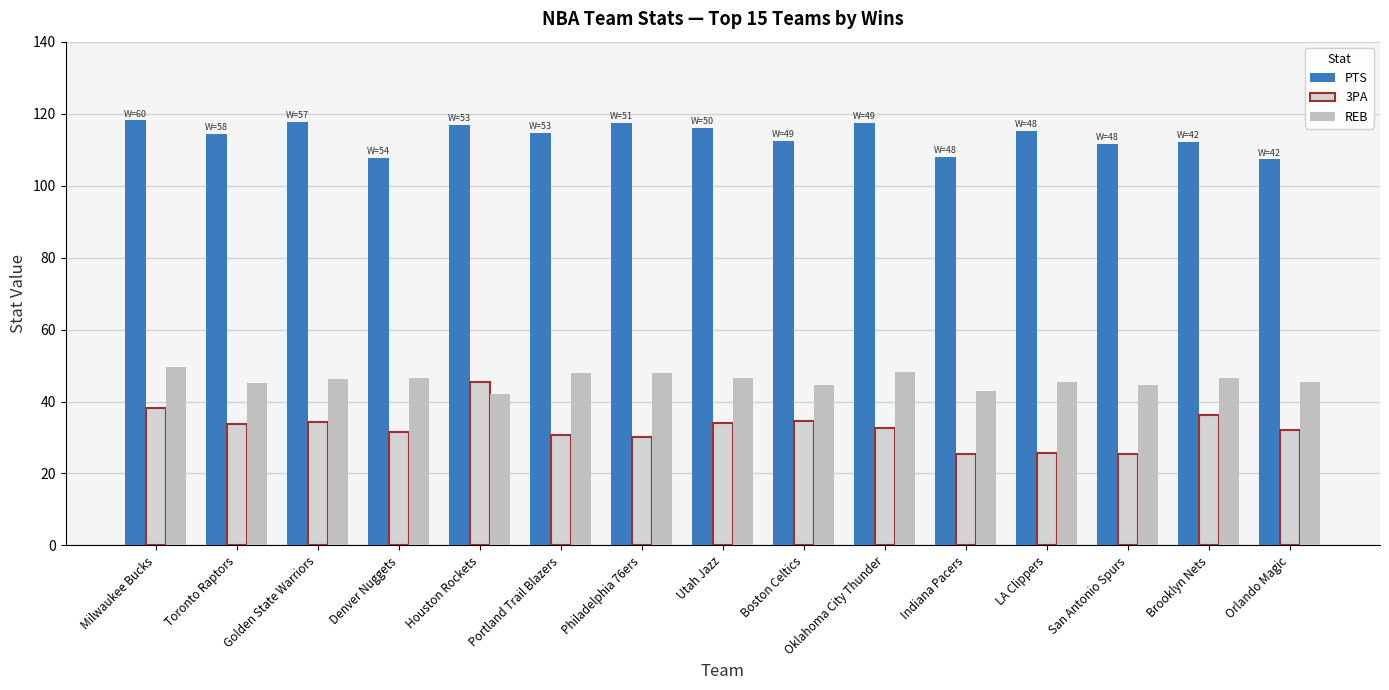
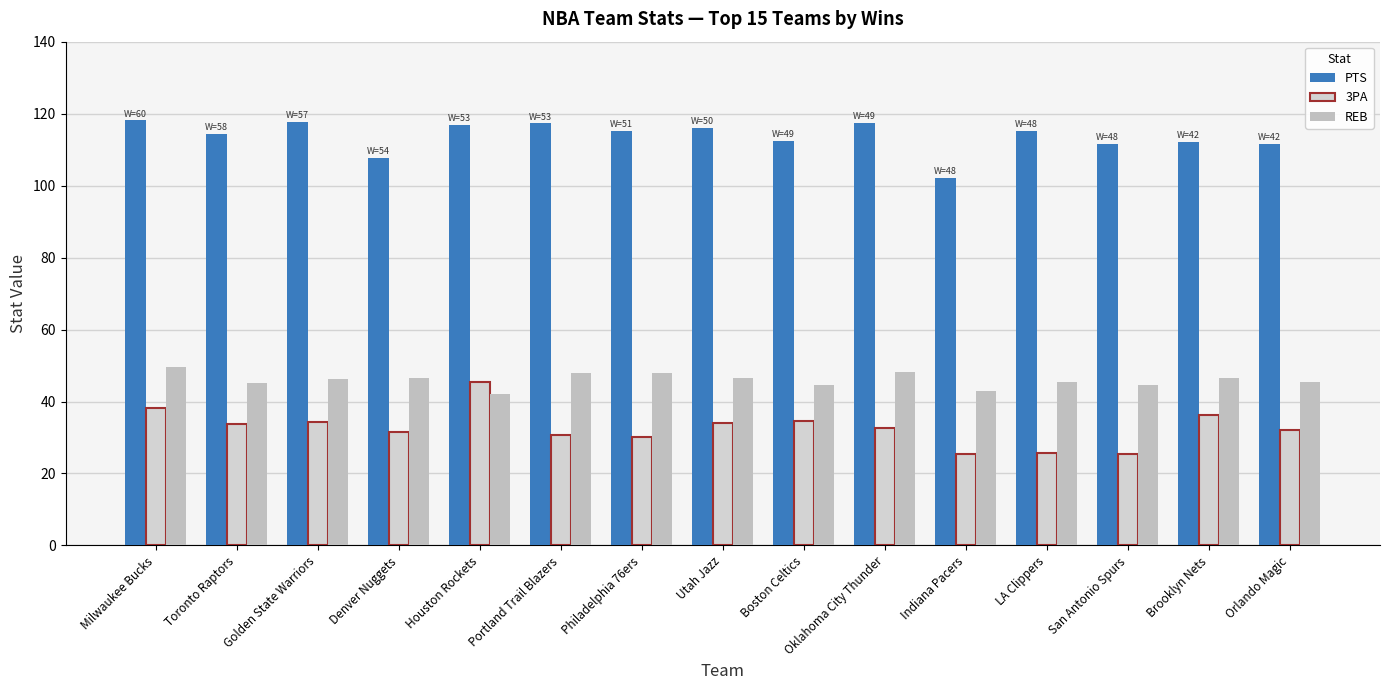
  {
    "PTS": {
-     "Portland Trail Blazers": 115,
-     "Philadelphia 76ers": 118,
-     "Indiana Pacers": 108,
-     "Orlando Magic": 107
+     "Portland Trail Blazers": 117,
+     "Philadelphia 76ers": 115,
+     "Indiana Pacers": 102,
+     "Orlando Magic": 112
    }
  }
